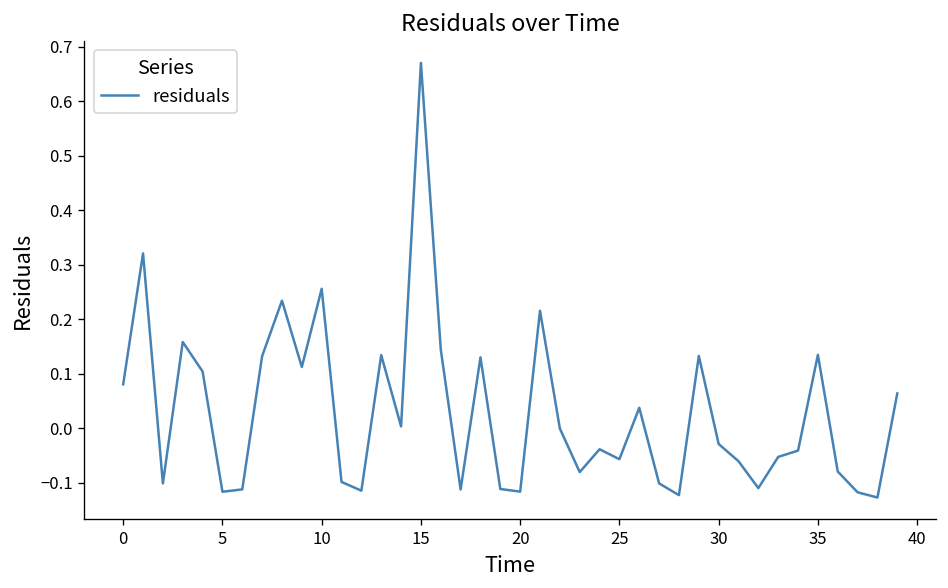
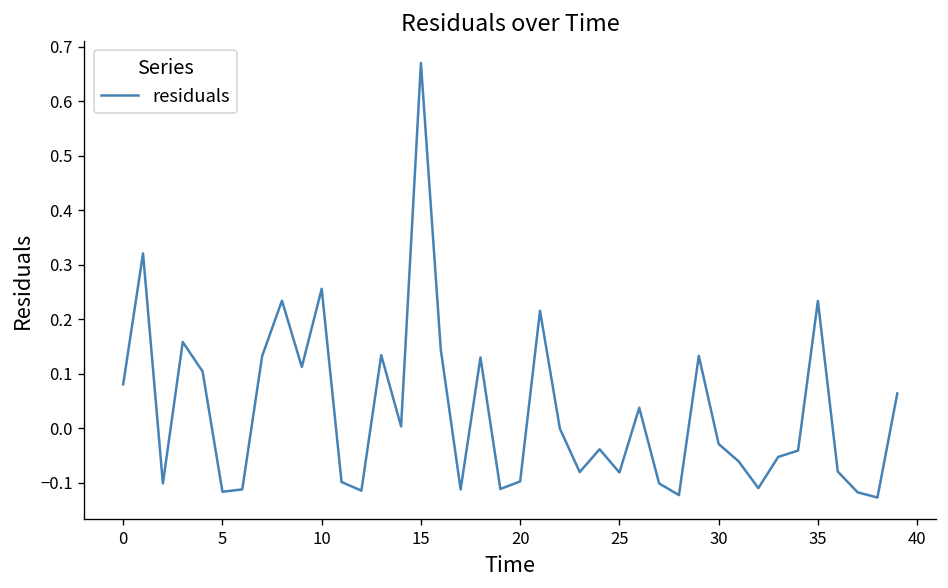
  {
    "0": 0.08,
    "5": -0.12,
    "10": 0.26,
    "15": 0.67,
-   "20": -0.12,
-   "25": -0.06,
+   "20": -0.10,
+   "25": -0.08,
    "30": -0.03,
-   "35": 0.13
+   "35": 0.23
  }
